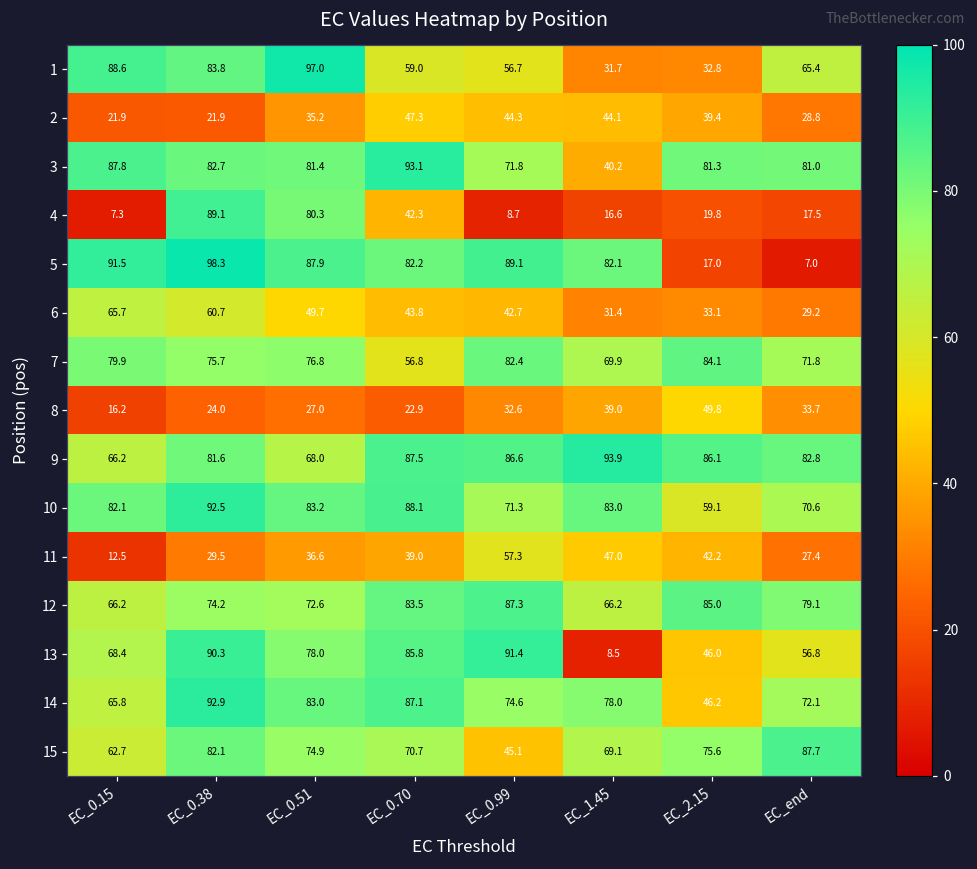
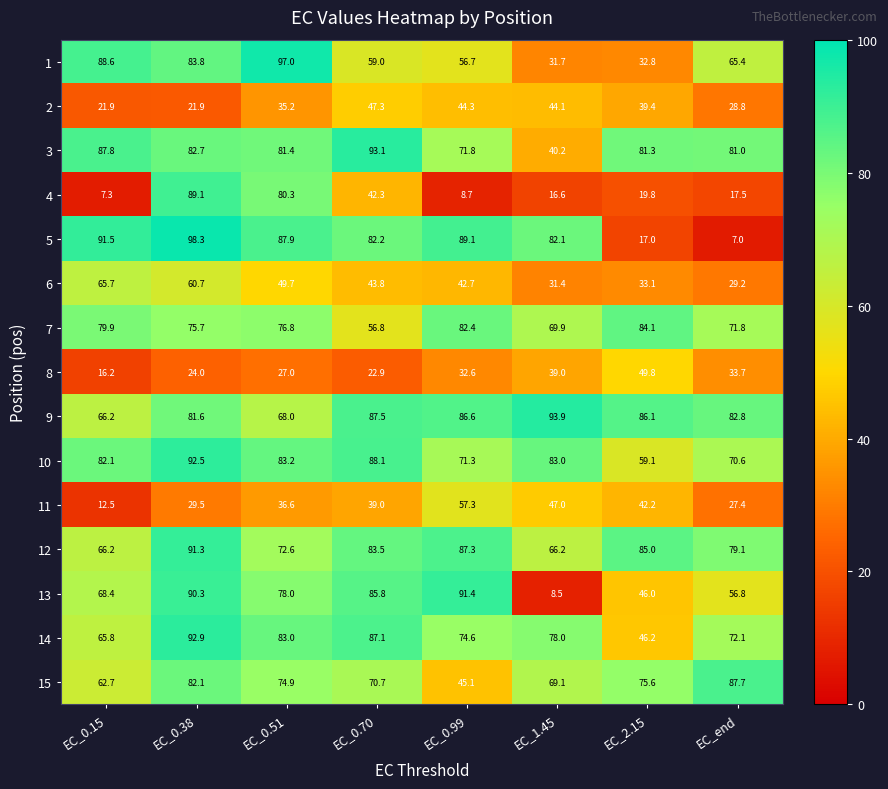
  {
    "1": {
      "EC_0.15": 88.6,
      "EC_0.38": 83.8,
      "EC_0.51": 97.0,
      "EC_0.70": 59.0,
      "EC_0.99": 56.7,
      "EC_1.45": 31.7,
      "EC_2.15": 32.8,
      "EC_end": 65.4
    },
    "2": {
      "EC_0.15": 21.9,
      "EC_0.38": 21.9,
      "EC_0.51": 35.2,
      "EC_0.70": 47.3,
      "EC_0.99": 44.3,
      "EC_1.45": 44.1,
      "EC_2.15": 39.4,
      "EC_end": 28.8
    },
    "3": {
      "EC_0.15": 87.8,
      "EC_0.38": 82.7,
      "EC_0.51": 81.4,
      "EC_0.70": 93.1,
      "EC_0.99": 71.8,
      "EC_1.45": 40.2,
      "EC_2.15": 81.3,
      "EC_end": 81.0
    },
    "4": {
      "EC_0.15": 7.3,
      "EC_0.38": 89.1,
      "EC_0.51": 80.3,
      "EC_0.70": 42.3,
      "EC_0.99": 8.7,
      "EC_1.45": 16.6,
      "EC_2.15": 19.8,
      "EC_end": 17.5
    },
    "5": {
      "EC_0.15": 91.5,
      "EC_0.38": 98.3,
      "EC_0.51": 87.9,
      "EC_0.70": 82.2,
      "EC_0.99": 89.1,
      "EC_1.45": 82.1,
      "EC_2.15": 17.0,
      "EC_end": 7.0
    },
    "6": {
      "EC_0.15": 65.7,
      "EC_0.38": 60.7,
      "EC_0.51": 49.7,
      "EC_0.70": 43.8,
      "EC_0.99": 42.7,
      "EC_1.45": 31.4,
      "EC_2.15": 33.1,
      "EC_end": 29.2
    },
    "7": {
      "EC_0.15": 79.9,
      "EC_0.38": 75.7,
      "EC_0.51": 76.8,
      "EC_0.70": 56.8,
      "EC_0.99": 82.4,
      "EC_1.45": 69.9,
      "EC_2.15": 84.1,
      "EC_end": 71.8
    },
    "8": {
      "EC_0.15": 16.2,
      "EC_0.38": 24.0,
      "EC_0.51": 27.0,
      "EC_0.70": 22.9,
      "EC_0.99": 32.6,
      "EC_1.45": 39.0,
      "EC_2.15": 49.8,
      "EC_end": 33.7
    },
    "9": {
      "EC_0.15": 66.2,
      "EC_0.38": 81.6,
      "EC_0.51": 68.0,
      "EC_0.70": 87.5,
      "EC_0.99": 86.6,
      "EC_1.45": 93.9,
      "EC_2.15": 86.1,
      "EC_end": 82.8
    },
    "10": {
      "EC_0.15": 82.1,
      "EC_0.38": 92.5,
      "EC_0.51": 83.2,
      "EC_0.70": 88.1,
      "EC_0.99": 71.3,
      "EC_1.45": 83.0,
      "EC_2.15": 59.1,
      "EC_end": 70.6
    },
    "11": {
      "EC_0.15": 12.5,
      "EC_0.38": 29.5,
      "EC_0.51": 36.6,
      "EC_0.70": 39.0,
      "EC_0.99": 57.3,
      "EC_1.45": 47.0,
      "EC_2.15": 42.2,
      "EC_end": 27.4
    },
    "12": {
      "EC_0.15": 66.2,
-     "EC_0.38": 74.2,
+     "EC_0.38": 91.3,
      "EC_0.51": 72.6,
      "EC_0.70": 83.5,
      "EC_0.99": 87.3,
      "EC_1.45": 66.2,
      "EC_2.15": 85.0,
      "EC_end": 79.1
    },
    "13": {
      "EC_0.15": 68.4,
      "EC_0.38": 90.3,
      "EC_0.51": 78.0,
      "EC_0.70": 85.8,
      "EC_0.99": 91.4,
      "EC_1.45": 8.5,
      "EC_2.15": 46.0,
      "EC_end": 56.8
    },
    "14": {
      "EC_0.15": 65.8,
      "EC_0.38": 92.9,
      "EC_0.51": 83.0,
      "EC_0.70": 87.1,
      "EC_0.99": 74.6,
      "EC_1.45": 78.0,
      "EC_2.15": 46.2,
      "EC_end": 72.1
    },
    "15": {
      "EC_0.15": 62.7,
      "EC_0.38": 82.1,
      "EC_0.51": 74.9,
      "EC_0.70": 70.7,
      "EC_0.99": 45.1,
      "EC_1.45": 69.1,
      "EC_2.15": 75.6,
      "EC_end": 87.7
    }
  }
